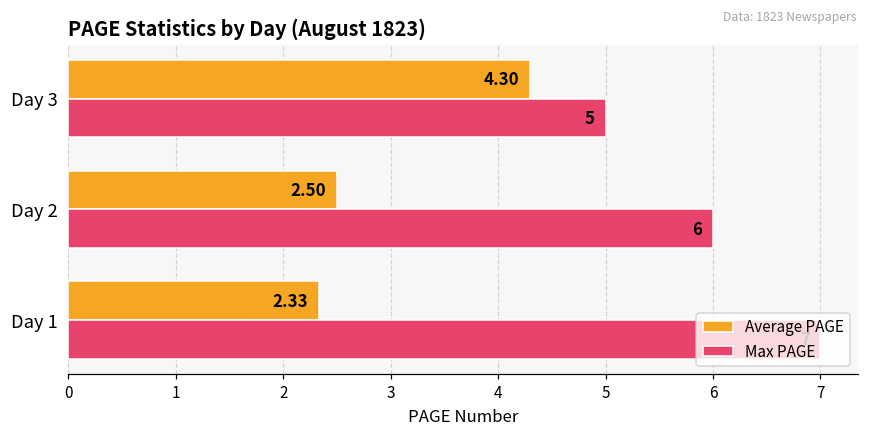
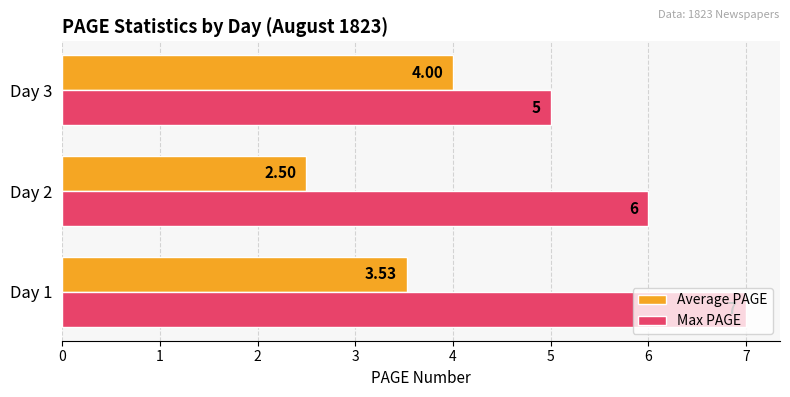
  {
    "Average PAGE": {
-     "Day 3": 4.30,
+     "Day 3": 4.00,
      "Day 2": 2.50,
-     "Day 1": 2.33
+     "Day 1": 3.53
    },
    "Max PAGE": {
      "Day 3": 5,
      "Day 2": 6
    }
  }
